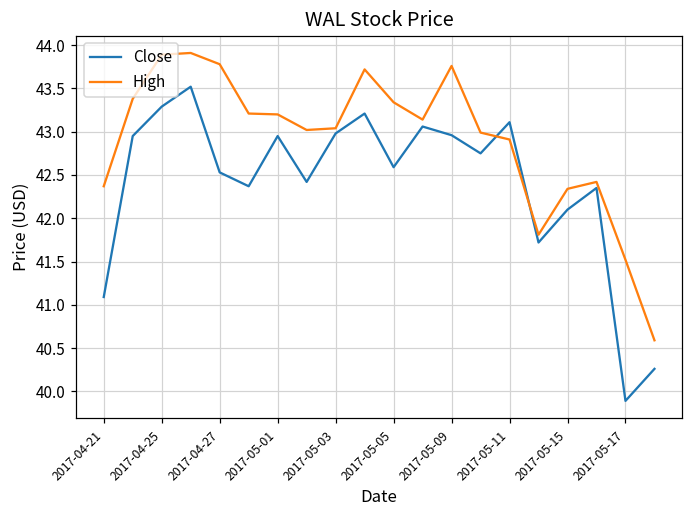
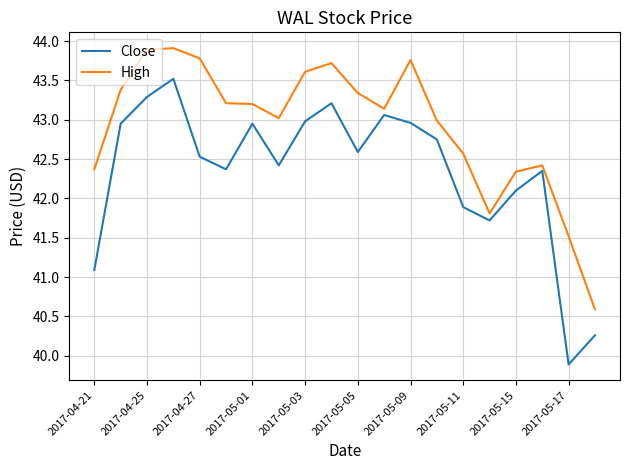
  {
    "Close": {
      "2017-04-21": 41.1,
      "2017-04-25": 43.3,
      "2017-04-27": 42.5,
      "2017-05-01": 43.0,
      "2017-05-03": 43.0,
      "2017-05-05": 42.6,
      "2017-05-09": 43.0,
-     "2017-05-11": 43.1,
+     "2017-05-11": 41.9,
      "2017-05-15": 42.1,
      "2017-05-17": 39.9
    },
    "High": {
      "2017-04-21": 42.4,
      "2017-04-27": 43.8,
      "2017-05-01": 43.2,
-     "2017-05-03": 43.0,
+     "2017-05-03": 43.6,
      "2017-05-05": 43.3,
      "2017-05-09": 43.8,
-     "2017-05-11": 42.9,
+     "2017-05-11": 42.6,
      "2017-05-15": 42.3,
      "2017-05-17": 41.5
    }
  }
